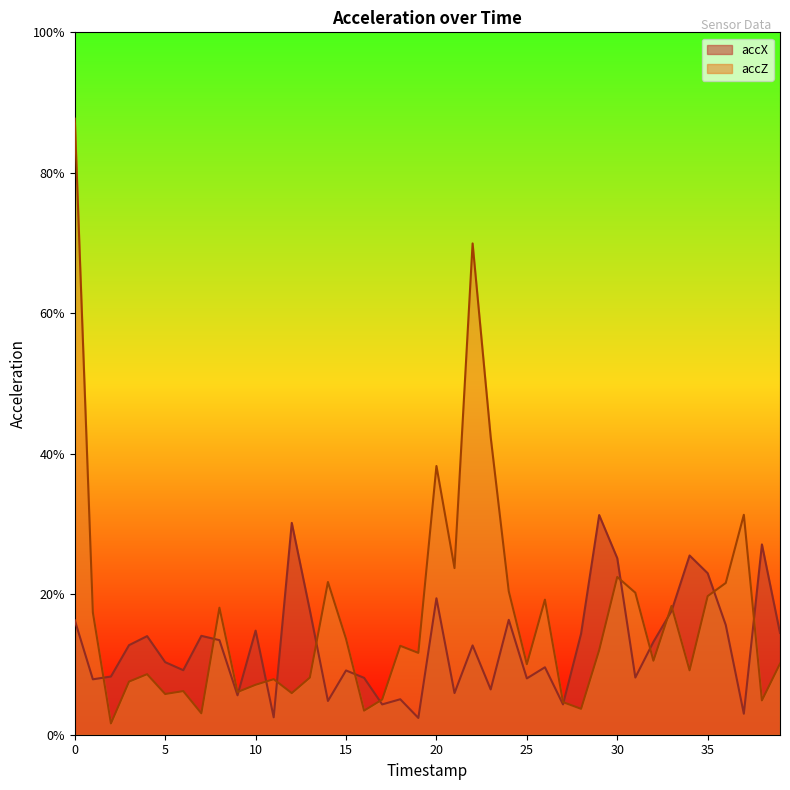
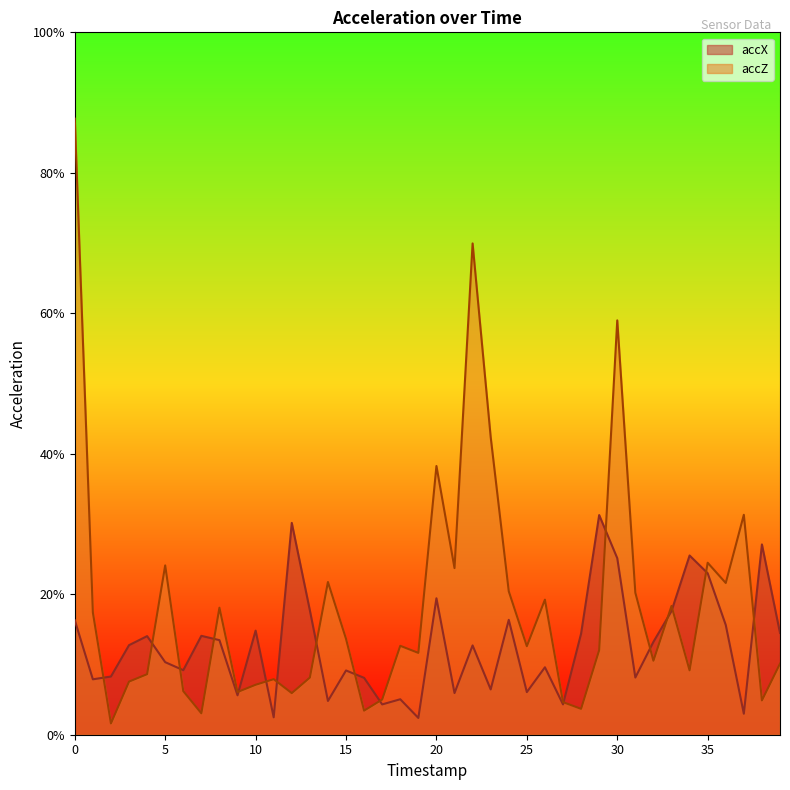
  {
    "accX": {
      "0": "16%",
      "5": "10%",
      "10": "15%",
      "15": "9%",
      "20": "19%",
-     "25": "8%",
+     "25": "6%",
      "30": "25%",
      "35": "23%"
    },
    "accZ": {
      "0": "88%",
-     "5": "6%",
+     "5": "24%",
      "10": "7%",
      "15": "14%",
      "20": "38%",
-     "25": "10%",
-     "30": "22%",
-     "35": "20%"
+     "25": "13%",
+     "30": "59%",
+     "35": "24%"
    }
  }
